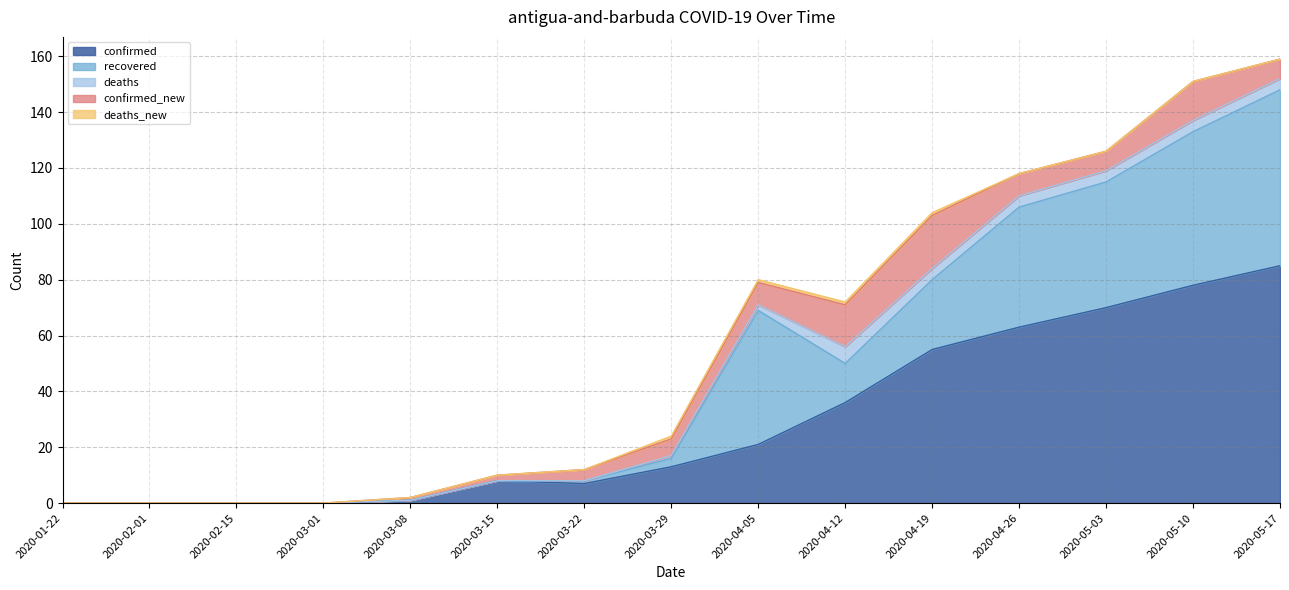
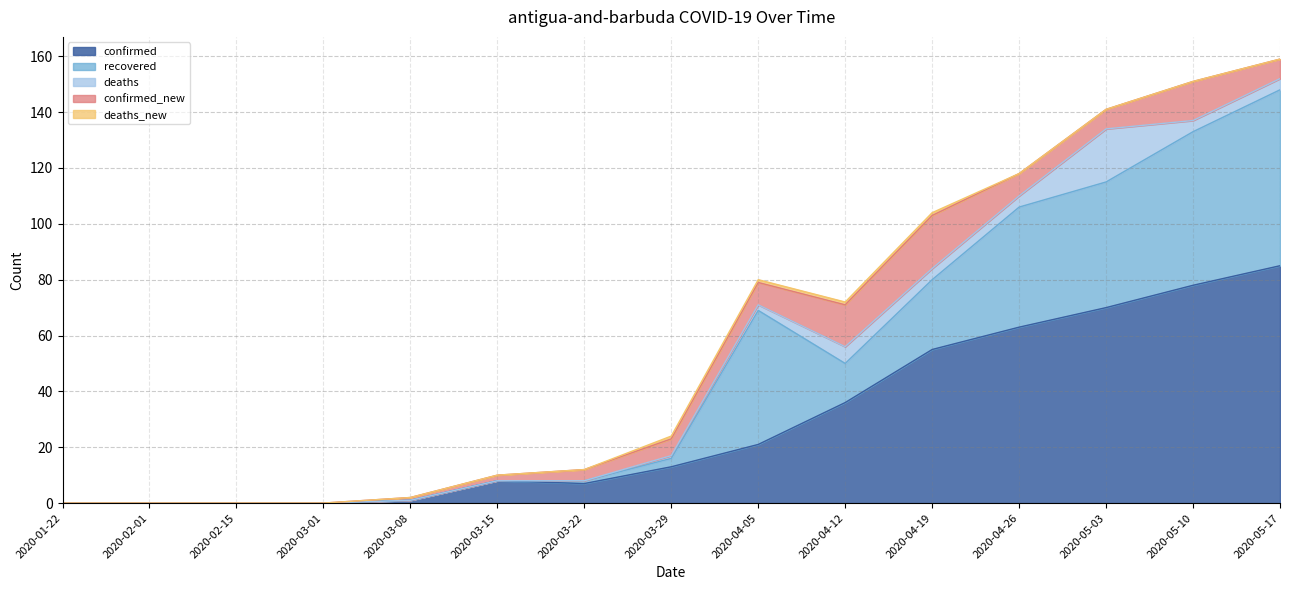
  {
    "confirmed": {
      "2020-03-22": 7,
      "2020-03-29": 13,
      "2020-04-05": 21,
      "2020-04-12": 36,
      "2020-04-19": 55,
      "2020-04-26": 63,
      "2020-05-03": 70,
      "2020-05-10": 78,
      "2020-05-17": 85
    },
    "recovered": {
      "2020-03-29": 3,
      "2020-04-05": 48,
      "2020-04-12": 14,
      "2020-04-19": 25,
      "2020-04-26": 43,
      "2020-05-03": 45,
      "2020-05-10": 55,
      "2020-05-17": 63
    },
    "deaths": {
      "2020-03-29": 1,
      "2020-04-05": 2,
      "2020-04-12": 6,
      "2020-04-19": 4,
      "2020-04-26": 4,
-     "2020-05-03": 4,
+     "2020-05-03": 19,
      "2020-05-10": 4,
      "2020-05-17": 4
    },
    "confirmed_new": {
      "2020-03-29": 6,
      "2020-04-05": 8,
      "2020-04-12": 15,
      "2020-04-19": 19
    },
    "deaths_new": {
      "2020-03-29": 1,
      "2020-04-05": 1,
      "2020-04-12": 1,
      "2020-04-19": 1
    }
  }
